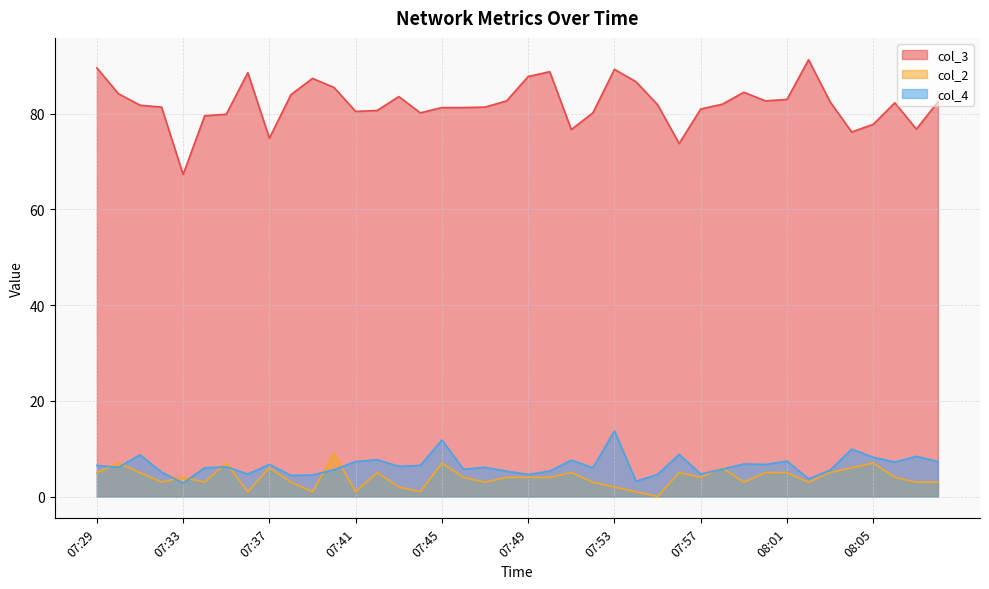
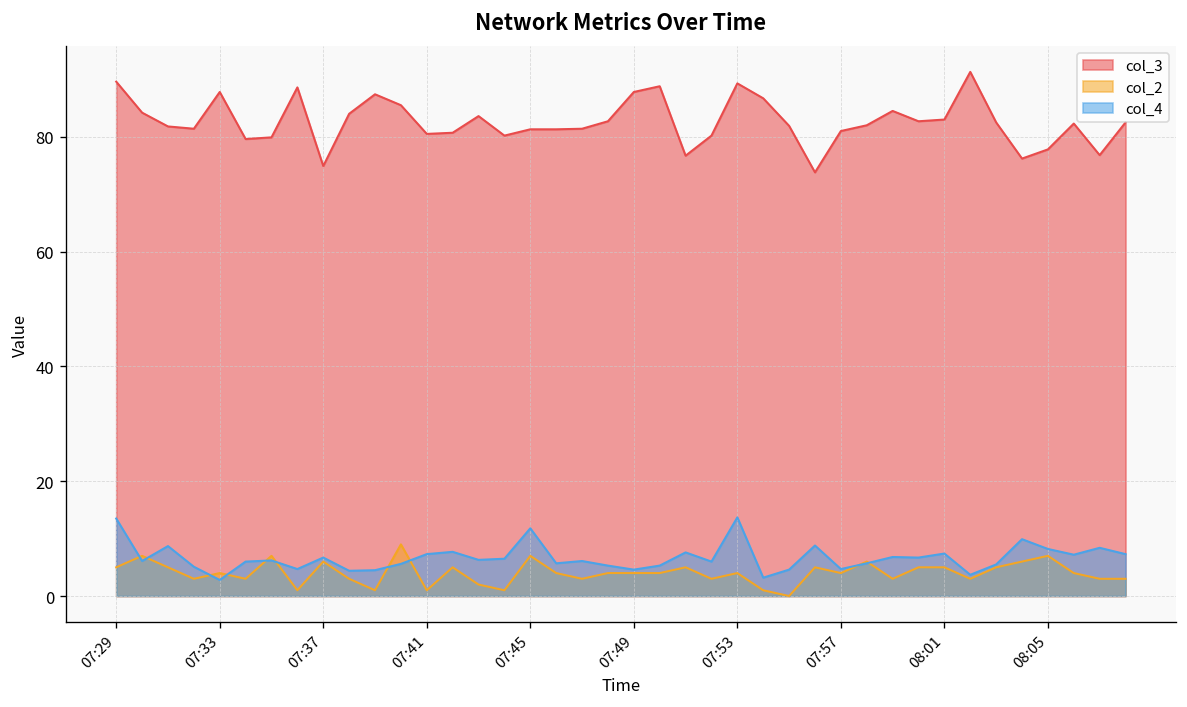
  {
    "col_3": {
      "07:29": 90,
-     "07:33": 67,
+     "07:33": 88,
      "07:37": 75,
      "07:41": 81,
      "07:45": 81,
      "07:49": 88,
      "07:53": 89,
      "07:57": 81,
      "08:01": 83,
      "08:05": 78
    },
    "col_2": {
      "07:29": 5,
      "07:33": 4,
      "07:37": 6,
      "07:41": 1,
      "07:45": 7,
      "07:49": 4,
-     "07:53": 2,
+     "07:53": 4,
      "07:57": 4,
      "08:01": 5,
      "08:05": 7
    },
    "col_4": {
-     "07:29": 7,
+     "07:29": 14,
      "07:33": 3,
      "07:37": 7,
      "07:41": 7,
      "07:45": 12,
      "07:49": 5,
      "07:53": 14,
      "07:57": 5,
      "08:01": 7,
      "08:05": 8
    }
  }
